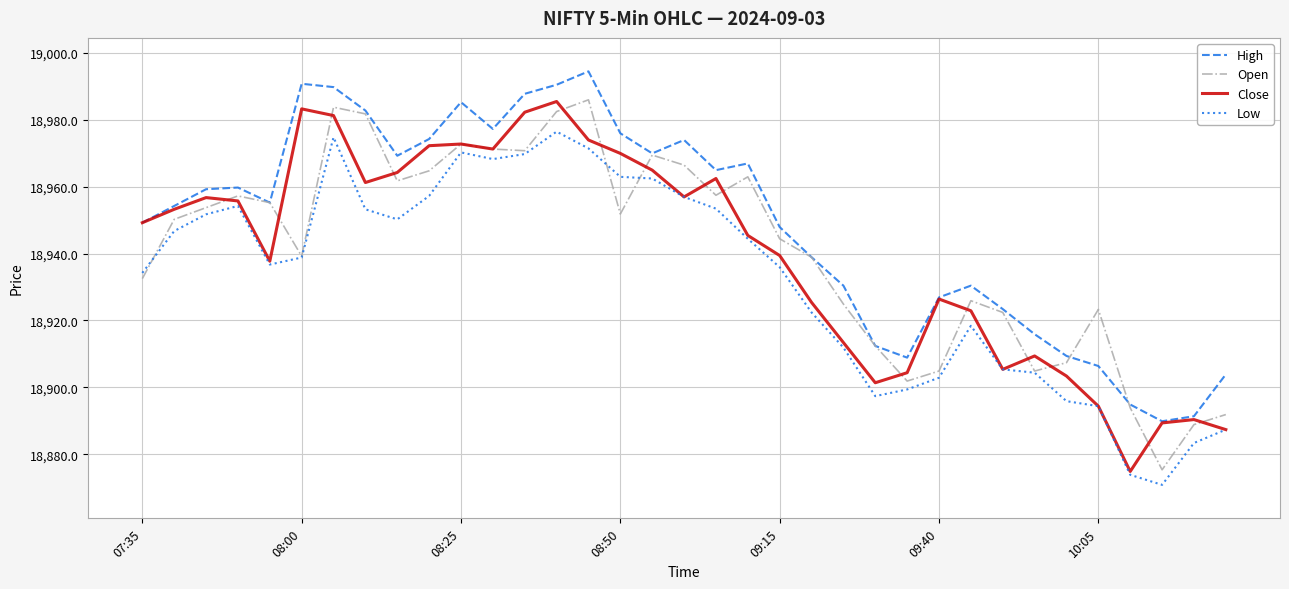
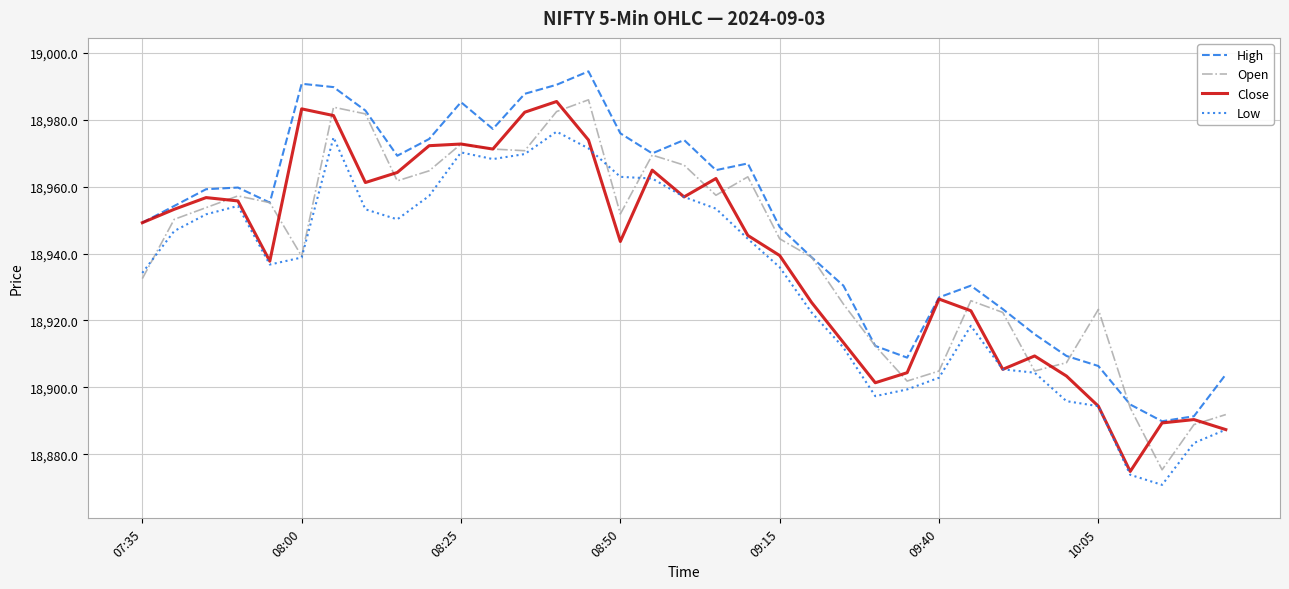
  {
    "Open": {
      "07:35": "18,933",
      "08:50": "18,952",
      "09:15": "18,944",
      "09:40": "18,905",
      "10:05": "18,923"
    },
    "Close": {
      "08:00": "18,983",
-     "08:50": "18,970",
+     "08:50": "18,944",
      "09:15": "18,939"
    }
  }
